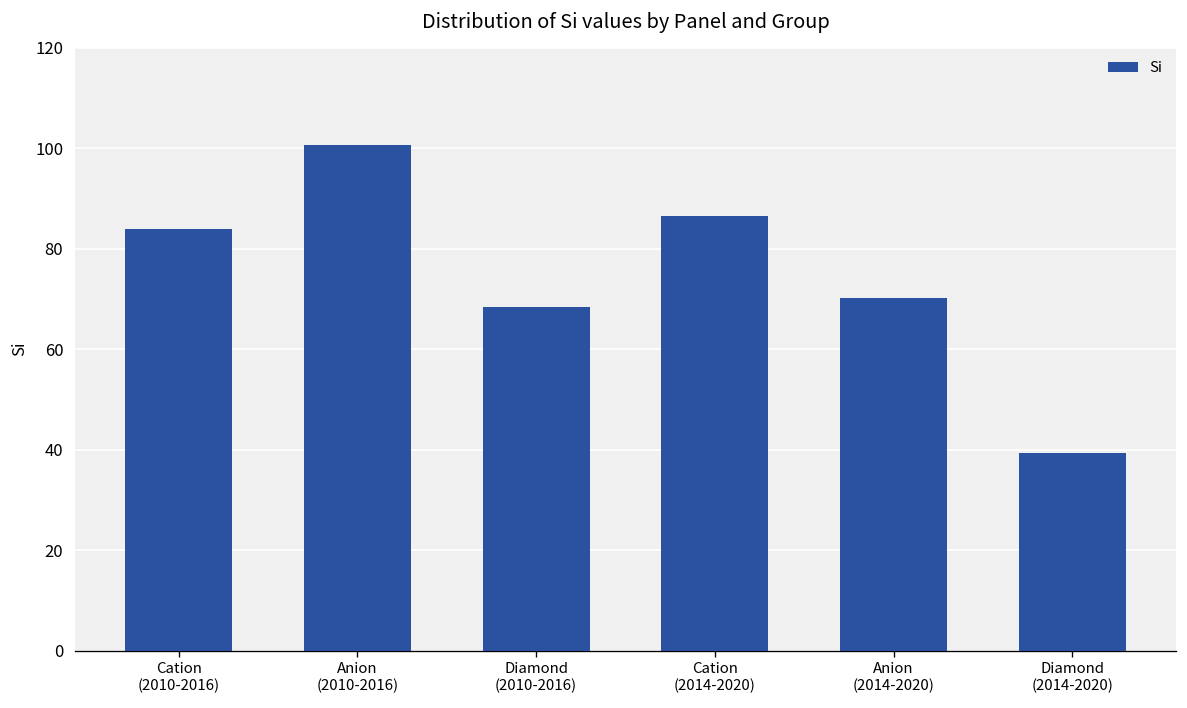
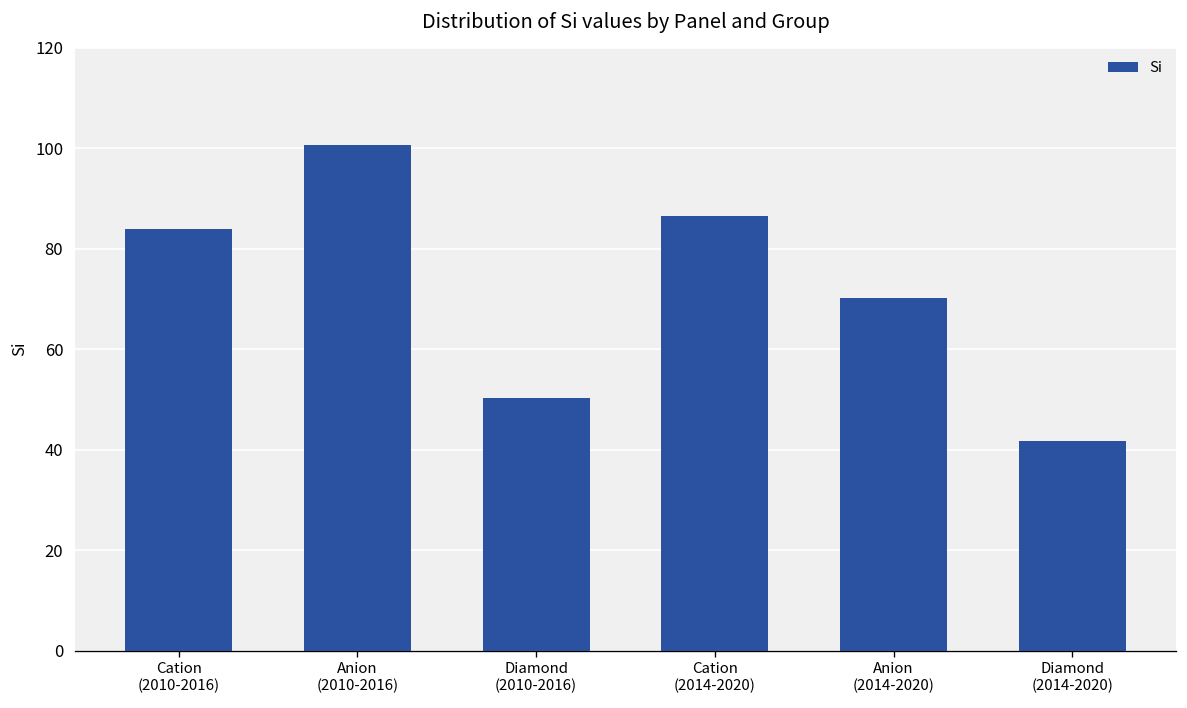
  {
    "Cation (2010-2016)": 84,
    "Anion (2010-2016)": 101,
-   "Diamond (2010-2016)": 68,
+   "Diamond (2010-2016)": 50,
    "Cation (2014-2020)": 87,
    "Anion (2014-2020)": 70,
-   "Diamond (2014-2020)": 39
+   "Diamond (2014-2020)": 42
  }
